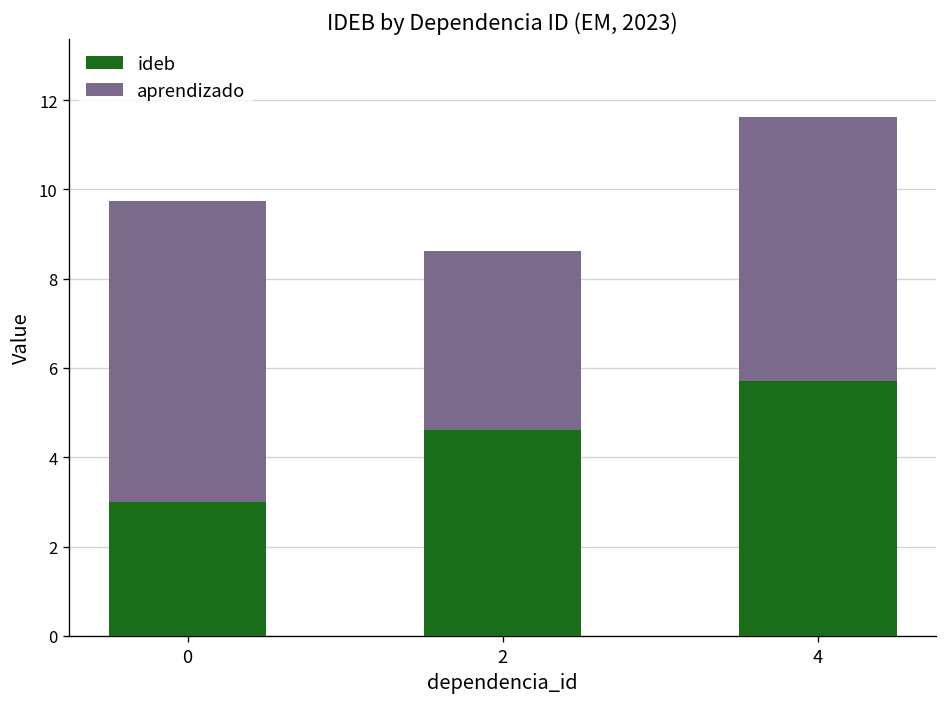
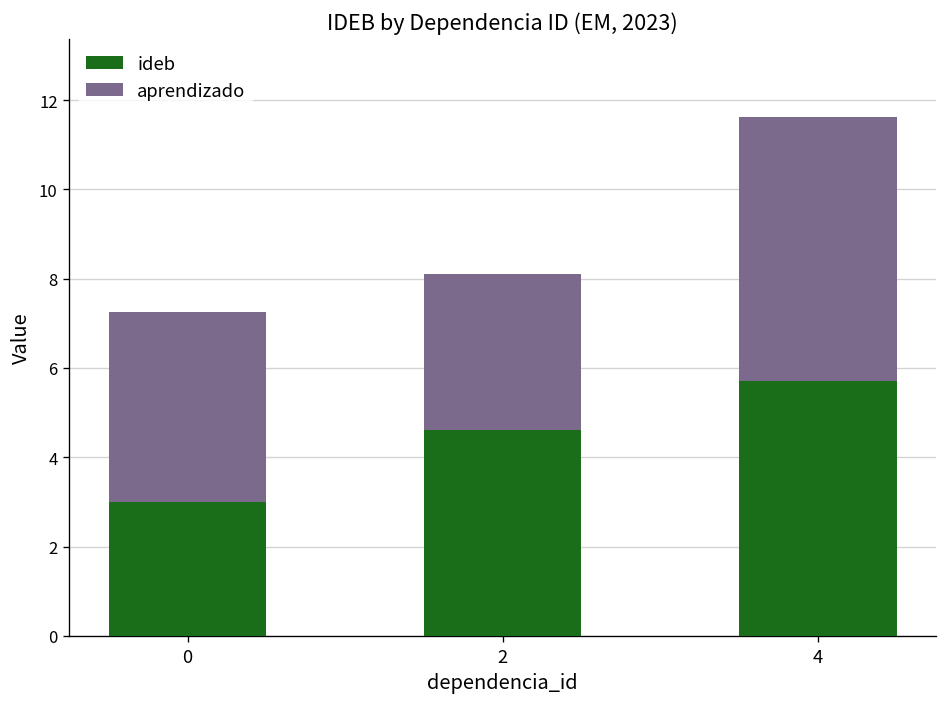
  {
    "ideb": {
      "0": 3.0,
      "2": 4.6,
      "4": 5.7
    },
    "aprendizado": {
-     "0": 6.7,
-     "2": 4.0,
+     "0": 4.3,
+     "2": 3.5,
      "4": 5.9
    }
  }
